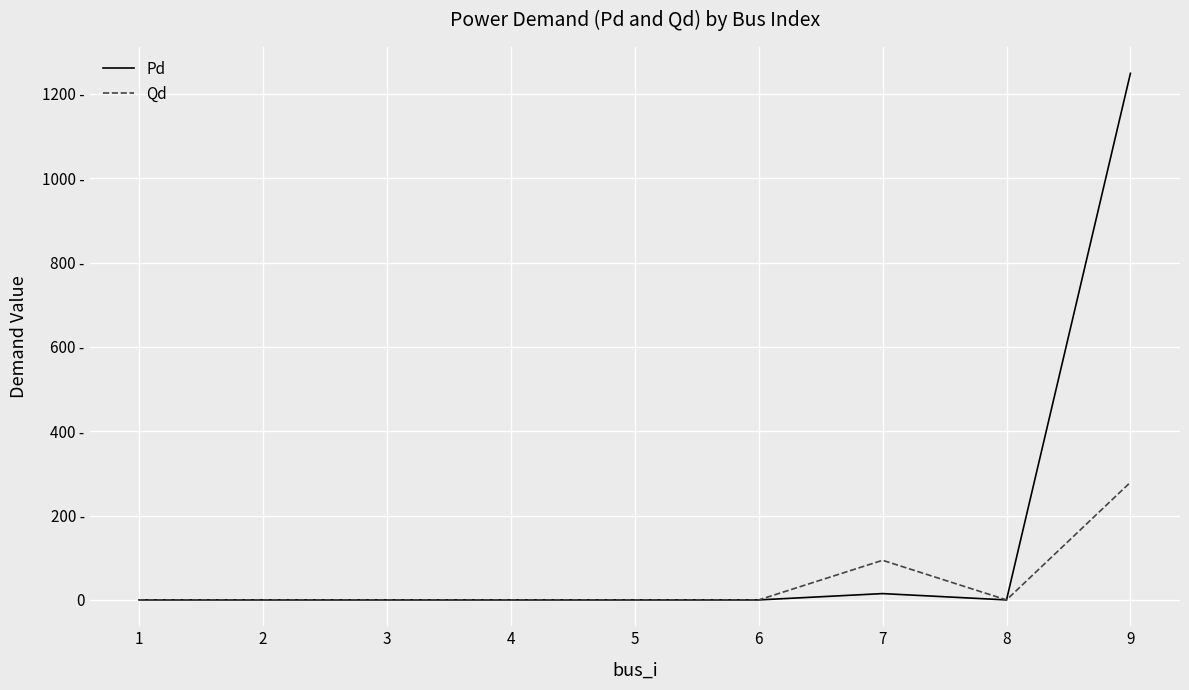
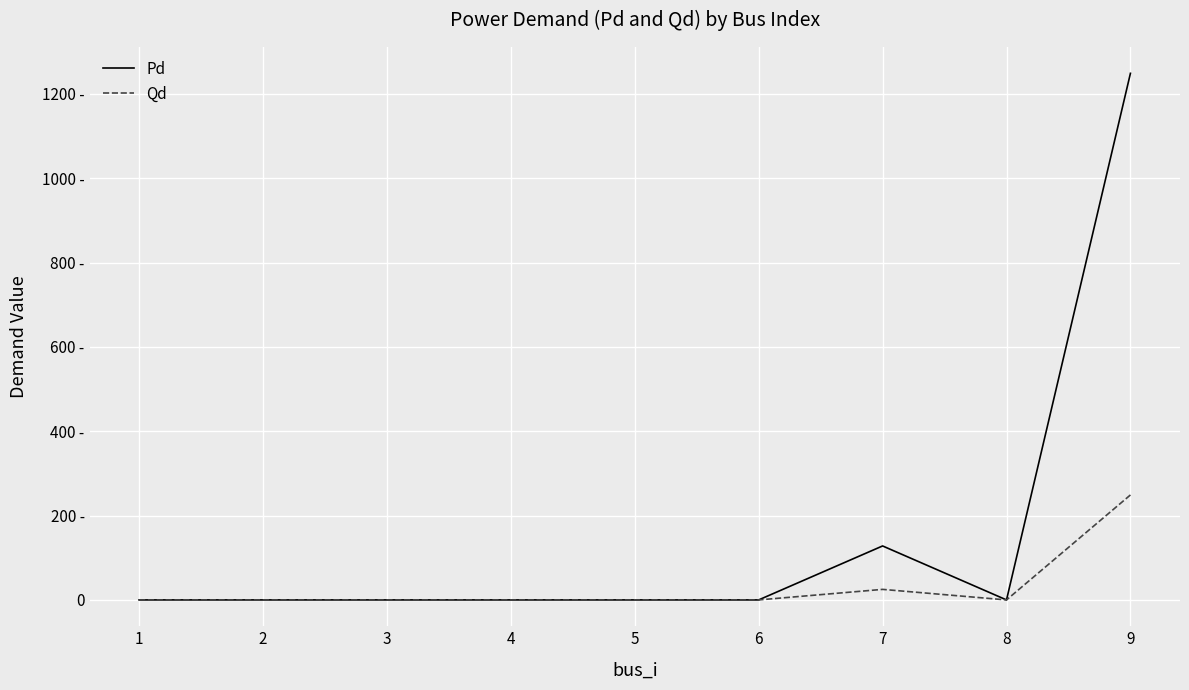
  {
    "Pd": {
-     "7": "20 -",
+     "7": "130 -",
      "9": "1250 -"
    },
    "Qd": {
-     "7": "90 -",
-     "9": "280 -"
+     "7": "30 -",
+     "9": "250 -"
    }
  }
